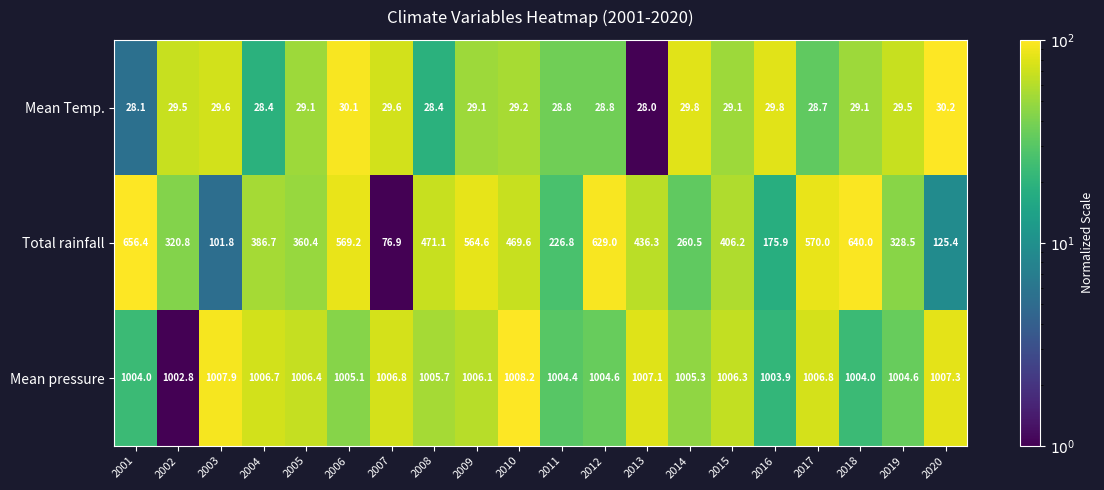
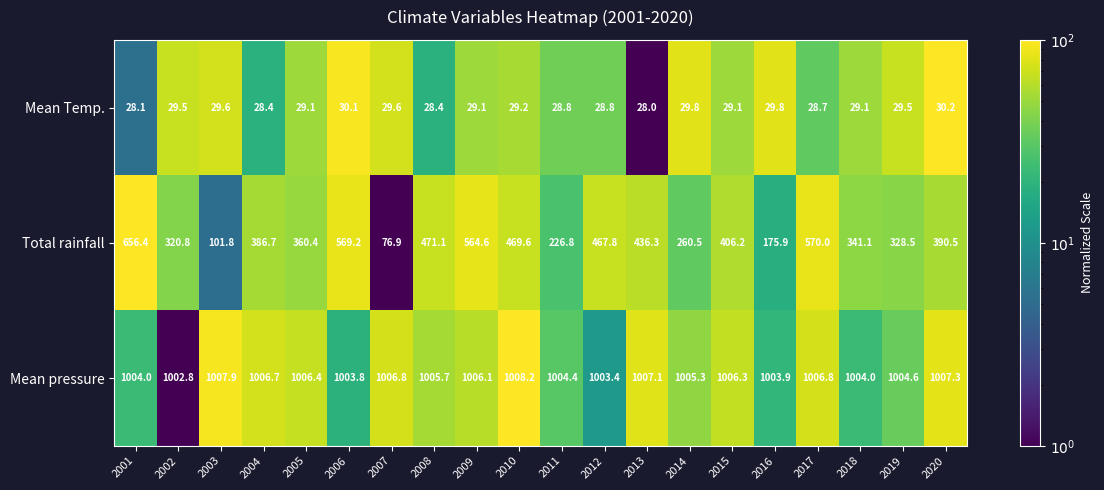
  {
    "Mean Temp.": {
      "2001": 28.1,
      "2002": 29.5,
      "2003": 29.6,
      "2004": 28.4,
      "2005": 29.1,
      "2006": 30.1,
      "2007": 29.6,
      "2008": 28.4,
      "2009": 29.1,
      "2010": 29.2,
      "2011": 28.8,
      "2012": 28.8,
      "2013": 28.0,
      "2014": 29.8,
      "2015": 29.1,
      "2016": 29.8,
      "2017": 28.7,
      "2018": 29.1,
      "2019": 29.5,
      "2020": 30.2
    },
    "Total rainfall": {
      "2001": 656.4,
      "2002": 320.8,
      "2003": 101.8,
      "2004": 386.7,
      "2005": 360.4,
      "2006": 569.2,
      "2007": 76.9,
      "2008": 471.1,
      "2009": 564.6,
      "2010": 469.6,
      "2011": 226.8,
-     "2012": 629.0,
+     "2012": 467.8,
      "2013": 436.3,
      "2014": 260.5,
      "2015": 406.2,
      "2016": 175.9,
      "2017": 570.0,
-     "2018": 640.0,
+     "2018": 341.1,
      "2019": 328.5,
-     "2020": 125.4
+     "2020": 390.5
    },
    "Mean pressure": {
      "2001": 1004.0,
      "2002": 1002.8,
      "2003": 1007.9,
      "2004": 1006.7,
      "2005": 1006.4,
-     "2006": 1005.1,
+     "2006": 1003.8,
      "2007": 1006.8,
      "2008": 1005.7,
      "2009": 1006.1,
      "2010": 1008.2,
      "2011": 1004.4,
-     "2012": 1004.6,
+     "2012": 1003.4,
      "2013": 1007.1,
      "2014": 1005.3,
      "2015": 1006.3,
      "2016": 1003.9,
      "2017": 1006.8,
      "2018": 1004.0,
      "2019": 1004.6,
      "2020": 1007.3
    }
  }
